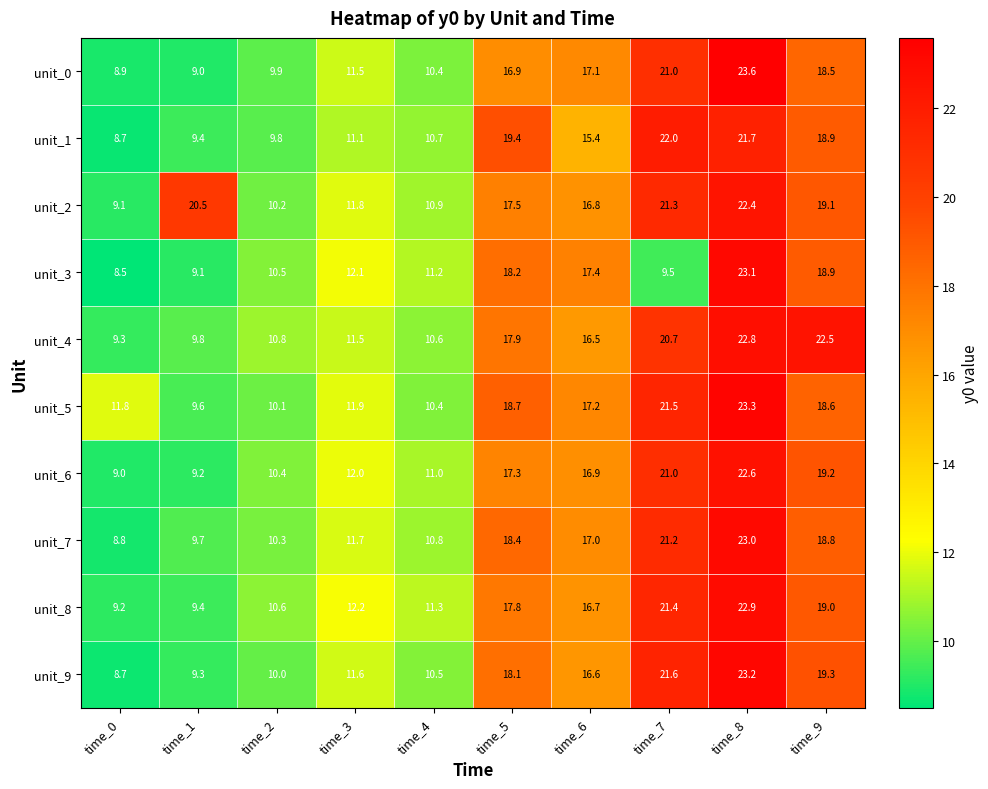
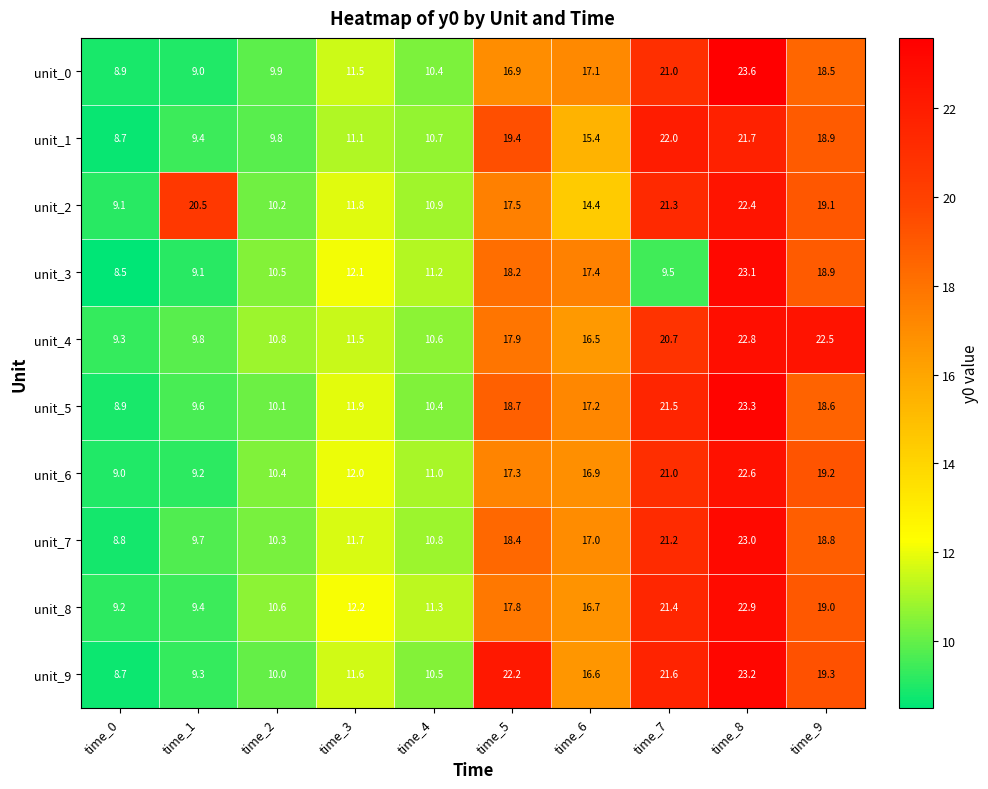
  {
    "unit_0": {
      "time_0": 8.9,
      "time_1": 9.0,
      "time_2": 9.9,
      "time_3": 11.5,
      "time_4": 10.4,
      "time_5": 16.9,
      "time_6": 17.1,
      "time_7": 21.0,
      "time_8": 23.6,
      "time_9": 18.5
    },
    "unit_1": {
      "time_0": 8.7,
      "time_1": 9.4,
      "time_2": 9.8,
      "time_3": 11.1,
      "time_4": 10.7,
      "time_5": 19.4,
      "time_6": 15.4,
      "time_7": 22.0,
      "time_8": 21.7,
      "time_9": 18.9
    },
    "unit_2": {
      "time_0": 9.1,
      "time_1": 20.5,
      "time_2": 10.2,
      "time_3": 11.8,
      "time_4": 10.9,
      "time_5": 17.5,
-     "time_6": 16.8,
+     "time_6": 14.4,
      "time_7": 21.3,
      "time_8": 22.4,
      "time_9": 19.1
    },
    "unit_3": {
      "time_0": 8.5,
      "time_1": 9.1,
      "time_2": 10.5,
      "time_3": 12.1,
      "time_4": 11.2,
      "time_5": 18.2,
      "time_6": 17.4,
      "time_7": 9.5,
      "time_8": 23.1,
      "time_9": 18.9
    },
    "unit_4": {
      "time_0": 9.3,
      "time_1": 9.8,
      "time_2": 10.8,
      "time_3": 11.5,
      "time_4": 10.6,
      "time_5": 17.9,
      "time_6": 16.5,
      "time_7": 20.7,
      "time_8": 22.8,
      "time_9": 22.5
    },
    "unit_5": {
-     "time_0": 11.8,
+     "time_0": 8.9,
      "time_1": 9.6,
      "time_2": 10.1,
      "time_3": 11.9,
      "time_4": 10.4,
      "time_5": 18.7,
      "time_6": 17.2,
      "time_7": 21.5,
      "time_8": 23.3,
      "time_9": 18.6
    },
    "unit_6": {
      "time_0": 9.0,
      "time_1": 9.2,
      "time_2": 10.4,
      "time_3": 12.0,
      "time_4": 11.0,
      "time_5": 17.3,
      "time_6": 16.9,
      "time_7": 21.0,
      "time_8": 22.6,
      "time_9": 19.2
    },
    "unit_7": {
      "time_0": 8.8,
      "time_1": 9.7,
      "time_2": 10.3,
      "time_3": 11.7,
      "time_4": 10.8,
      "time_5": 18.4,
      "time_6": 17.0,
      "time_7": 21.2,
      "time_8": 23.0,
      "time_9": 18.8
    },
    "unit_8": {
      "time_0": 9.2,
      "time_1": 9.4,
      "time_2": 10.6,
      "time_3": 12.2,
      "time_4": 11.3,
      "time_5": 17.8,
      "time_6": 16.7,
      "time_7": 21.4,
      "time_8": 22.9,
      "time_9": 19.0
    },
    "unit_9": {
      "time_0": 8.7,
      "time_1": 9.3,
      "time_2": 10.0,
      "time_3": 11.6,
      "time_4": 10.5,
-     "time_5": 18.1,
+     "time_5": 22.2,
      "time_6": 16.6,
      "time_7": 21.6,
      "time_8": 23.2,
      "time_9": 19.3
    }
  }
